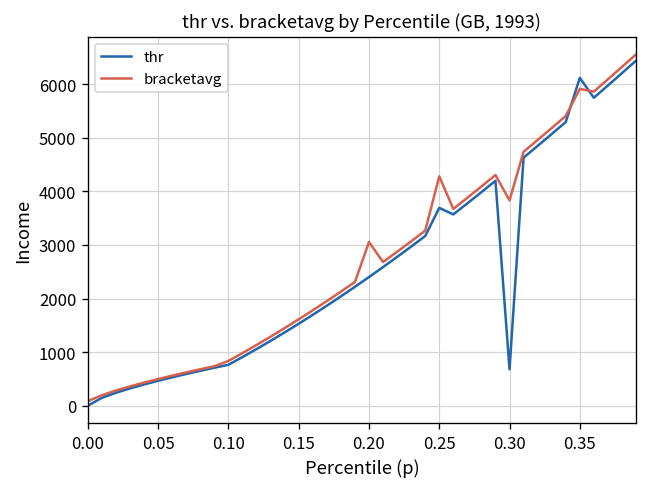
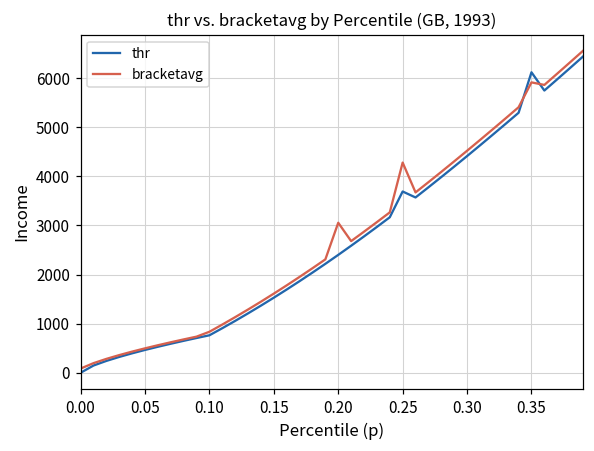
  {
    "thr": {
      "0.00": 0,
      "0.10": 800,
      "0.15": 1500,
      "0.20": 2400,
      "0.25": 3700,
-     "0.30": 700,
+     "0.30": 4400,
      "0.35": 6100
    },
    "bracketavg": {
      "0.00": 100,
      "0.10": 800,
      "0.15": 1600,
      "0.20": 3100,
      "0.25": 4300,
-     "0.30": 3800,
+     "0.30": 4500,
      "0.35": 5900
    }
  }
